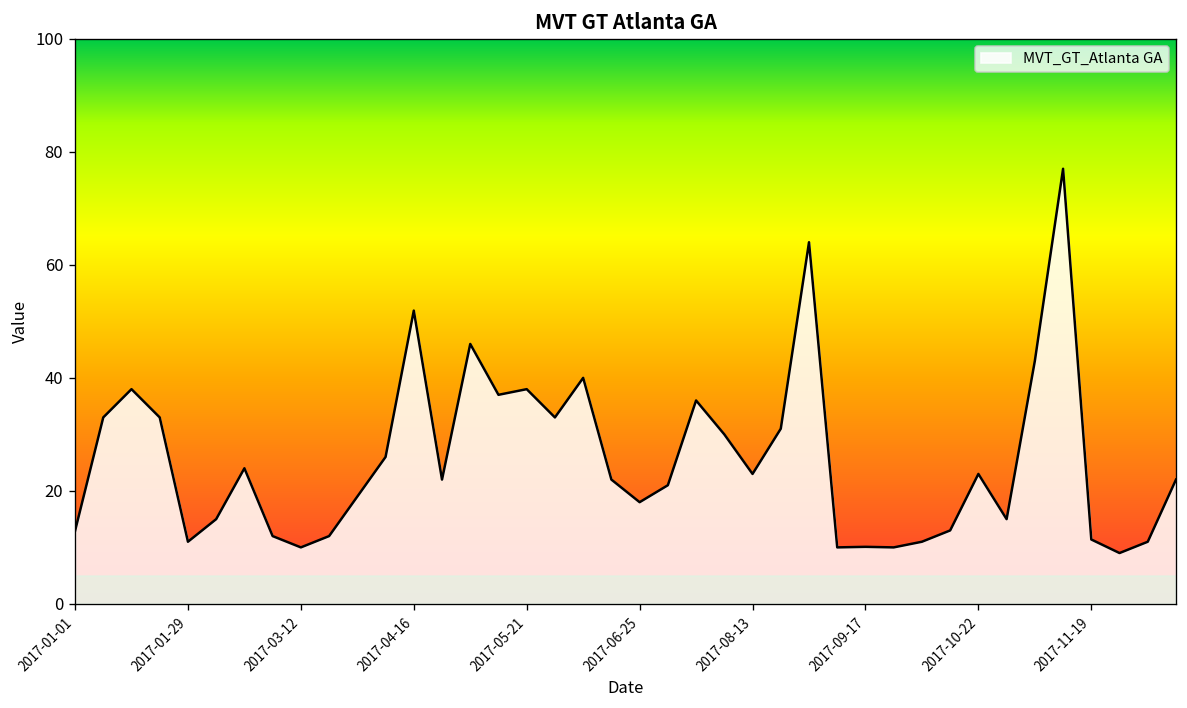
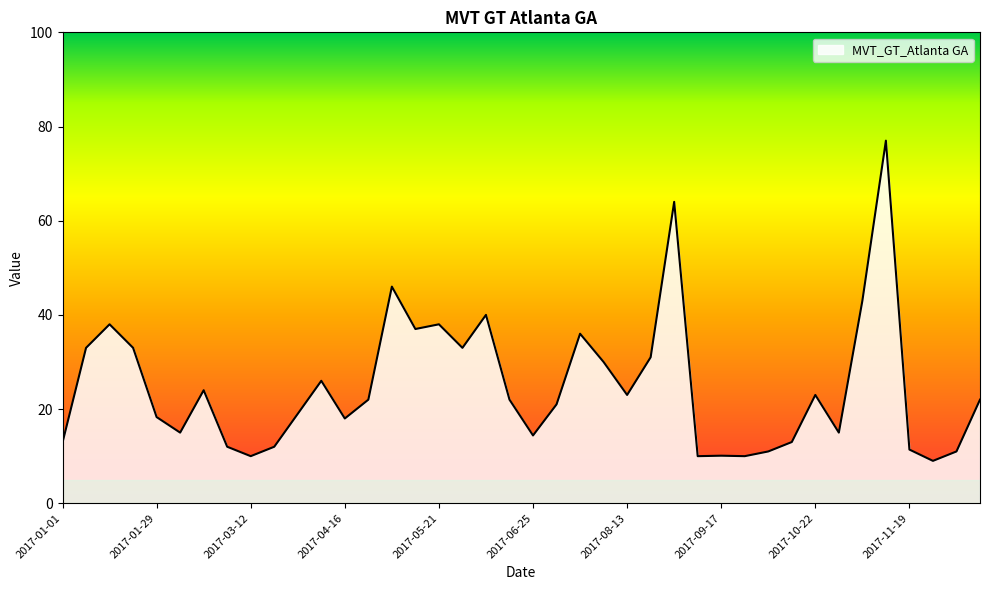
  {
    "2017-01-01": 13,
-   "2017-01-29": 11,
+   "2017-01-29": 18,
    "2017-03-12": 10,
-   "2017-04-16": 52,
+   "2017-04-16": 18,
    "2017-05-21": 38,
-   "2017-06-25": 18,
+   "2017-06-25": 14,
    "2017-08-13": 23,
    "2017-09-17": 10,
    "2017-10-22": 23,
    "2017-11-19": 11
  }
